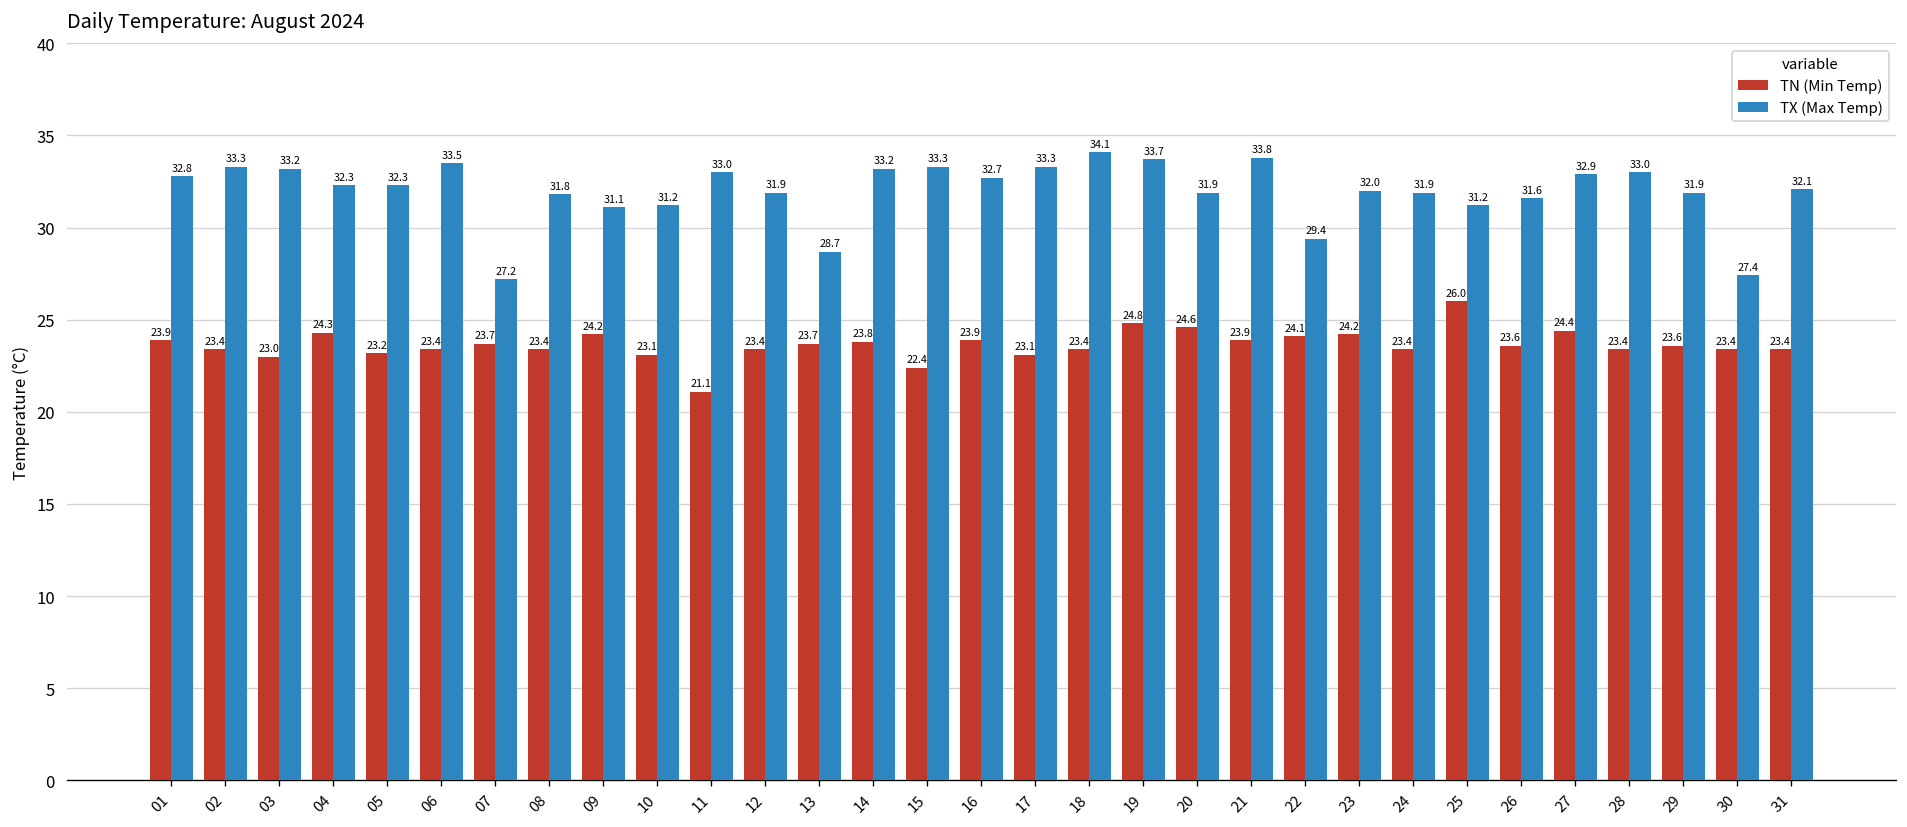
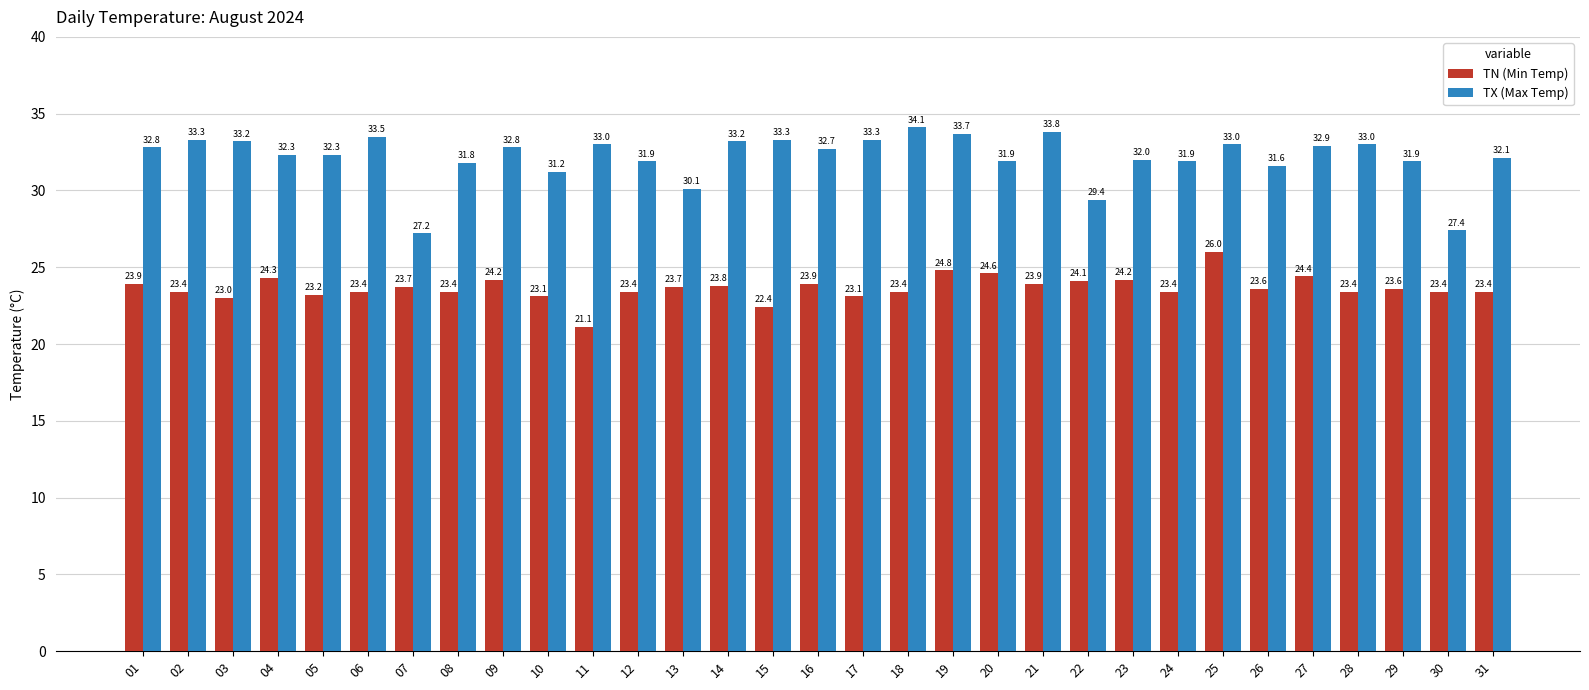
  {
    "TN (Min Temp)": {
      "01": 23.9,
      "02": 23.4,
      "03": 23.0,
      "04": 24.3,
      "05": 23.2,
      "06": 23.4,
      "07": 23.7,
      "08": 23.4,
      "09": 24.2,
      "10": 23.1,
      "11": 21.1,
      "12": 23.4,
      "13": 23.7,
      "14": 23.8,
      "15": 22.4,
      "16": 23.9,
      "17": 23.1,
      "18": 23.4,
      "19": 24.8,
      "20": 24.6,
      "21": 23.9,
      "22": 24.1,
      "23": 24.2,
      "24": 23.4,
      "25": 26.0,
      "26": 23.6,
      "27": 24.4,
      "28": 23.4,
      "29": 23.6,
      "30": 23.4,
      "31": 23.4
    },
    "TX (Max Temp)": {
      "01": 32.8,
      "02": 33.3,
      "03": 33.2,
      "04": 32.3,
      "05": 32.3,
      "06": 33.5,
      "07": 27.2,
      "08": 31.8,
-     "09": 31.1,
+     "09": 32.8,
      "10": 31.2,
      "11": 33.0,
      "12": 31.9,
-     "13": 28.7,
+     "13": 30.1,
      "14": 33.2,
      "15": 33.3,
      "16": 32.7,
      "17": 33.3,
      "18": 34.1,
      "19": 33.7,
      "20": 31.9,
      "21": 33.8,
      "22": 29.4,
      "23": 32.0,
      "24": 31.9,
-     "25": 31.2,
+     "25": 33.0,
      "26": 31.6,
      "27": 32.9,
      "28": 33.0,
      "29": 31.9,
      "30": 27.4,
      "31": 32.1
    }
  }
